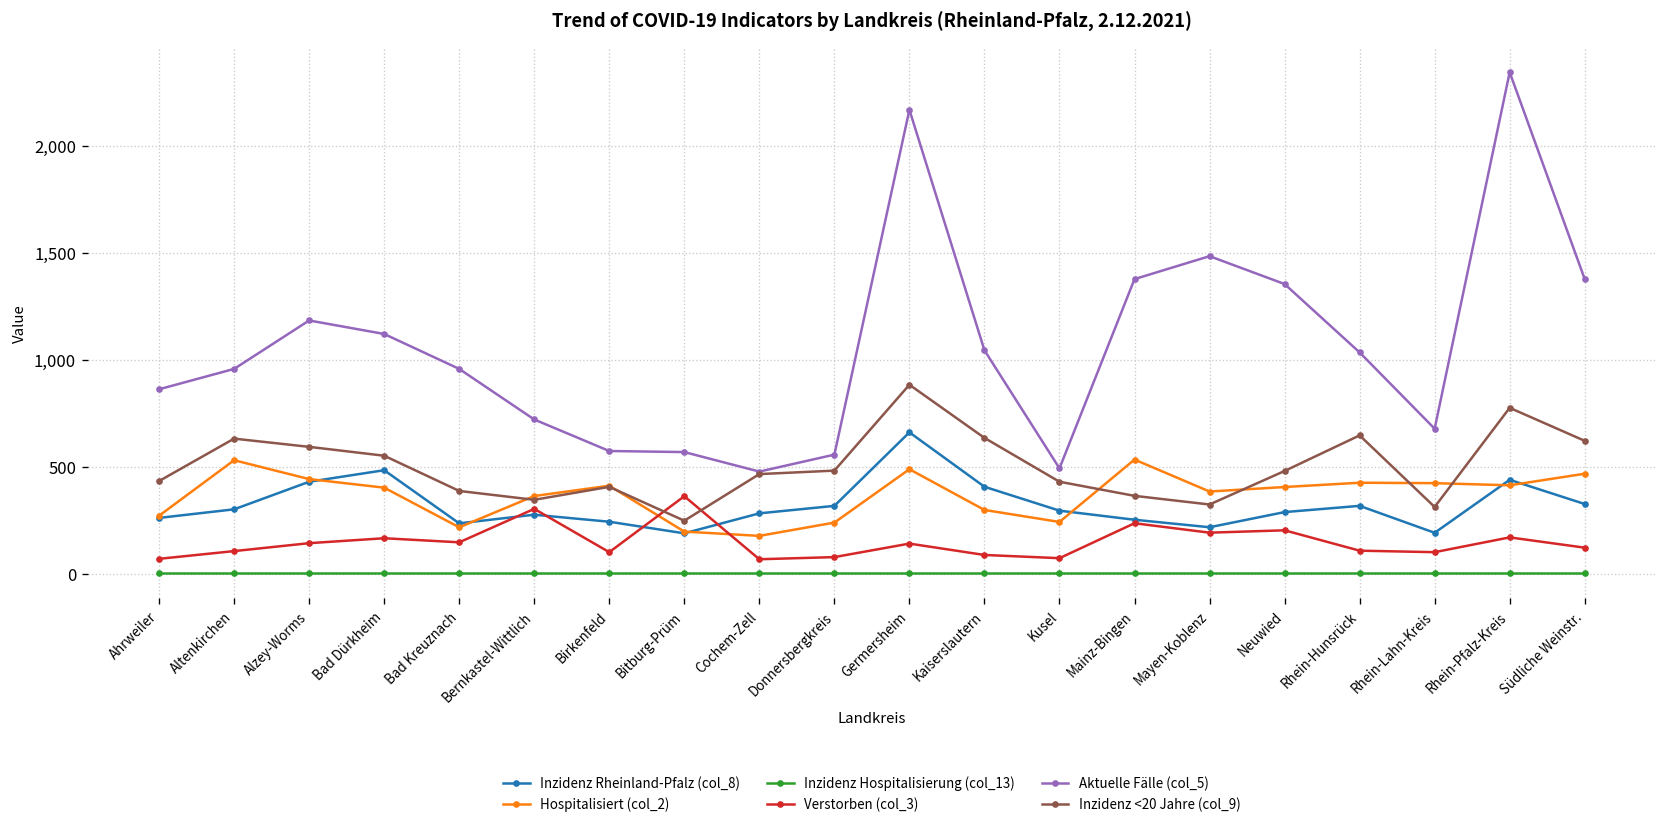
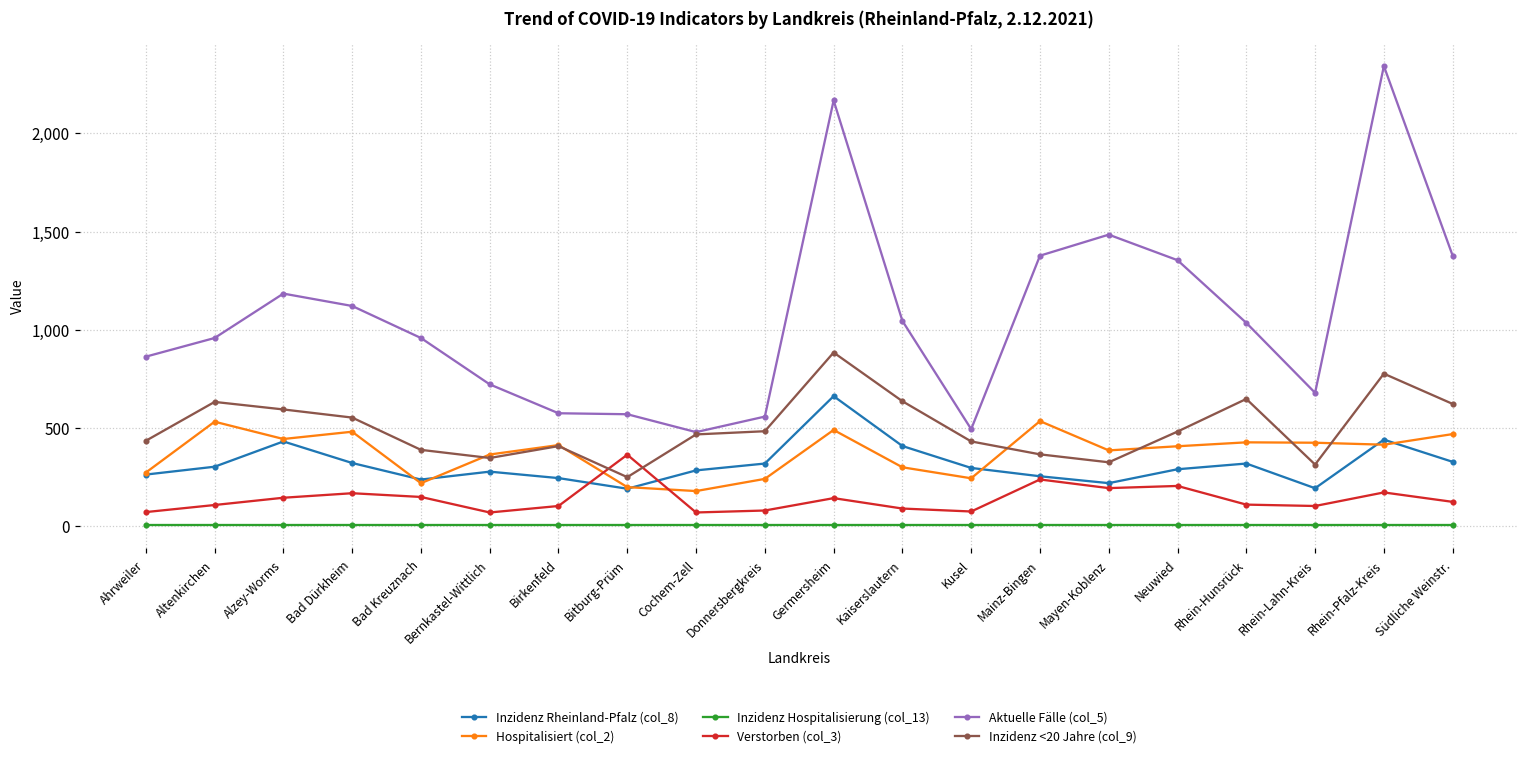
  {
    "Inzidenz Rheinland-Pfalz (col_8)": {
      "Altenkirchen": "300",
-     "Bad Dürkheim": "490",
+     "Bad Dürkheim": "320",
      "Bad Kreuznach": "240",
      "Bernkastel-Wittlich": "280",
      "Birkenfeld": "250",
      "Cochem-Zell": "280",
      "Donnersbergkreis": "320",
      "Germersheim": "660",
      "Kaiserslautern": "410",
      "Kusel": "300",
      "Mainz-Bingen": "250",
      "Mayen-Koblenz": "220",
      "Neuwied": "290",
      "Rhein-Hunsrück": "320",
      "Rhein-Lahn-Kreis": "190",
      "Rhein-Pfalz-Kreis": "440",
      "Südliche Weinstr.": "330"
    },
    "Hospitalisiert (col_2)": {
      "Altenkirchen": "530",
-     "Bad Dürkheim": "400",
+     "Bad Dürkheim": "480",
      "Bad Kreuznach": "220",
      "Bernkastel-Wittlich": "370",
      "Cochem-Zell": "180",
      "Donnersbergkreis": "240",
      "Germersheim": "490",
      "Kaiserslautern": "300",
      "Kusel": "240",
      "Mainz-Bingen": "540",
      "Mayen-Koblenz": "390",
      "Neuwied": "410",
      "Rhein-Hunsrück": "430",
      "Rhein-Lahn-Kreis": "430",
      "Rhein-Pfalz-Kreis": "420",
      "Südliche Weinstr.": "470"
    },
    "Inzidenz Hospitalisierung (col_13)": {
      "Ahrweiler": "0",
      "Altenkirchen": "0",
      "Alzey-Worms": "0",
      "Bad Dürkheim": "0",
      "Bad Kreuznach": "0",
      "Bernkastel-Wittlich": "0",
      "Birkenfeld": "0",
      "Bitburg-Prüm": "0",
      "Cochem-Zell": "0",
      "Donnersbergkreis": "0",
      "Germersheim": "0",
      "Kaiserslautern": "0",
      "Kusel": "0",
      "Mainz-Bingen": "0",
      "Mayen-Koblenz": "0",
      "Neuwied": "0",
      "Rhein-Hunsrück": "0",
      "Rhein-Lahn-Kreis": "0",
      "Rhein-Pfalz-Kreis": "0",
      "Südliche Weinstr.": "0"
    },
    "Verstorben (col_3)": {
      "Ahrweiler": "70",
      "Altenkirchen": "110",
      "Alzey-Worms": "150",
      "Bad Dürkheim": "170",
      "Bad Kreuznach": "150",
-     "Bernkastel-Wittlich": "310",
+     "Bernkastel-Wittlich": "70",
      "Birkenfeld": "100",
      "Bitburg-Prüm": "360",
      "Cochem-Zell": "70",
      "Donnersbergkreis": "80",
      "Germersheim": "140",
      "Kaiserslautern": "90",
      "Kusel": "80",
      "Mainz-Bingen": "240",
      "Mayen-Koblenz": "190",
      "Neuwied": "210",
      "Rhein-Hunsrück": "110",
      "Rhein-Lahn-Kreis": "100",
      "Rhein-Pfalz-Kreis": "170",
      "Südliche Weinstr.": "120"
    },
    "Aktuelle Fälle (col_5)": {
      "Ahrweiler": "860",
      "Altenkirchen": "960",
      "Alzey-Worms": "1,180",
      "Bad Dürkheim": "1,120",
      "Bad Kreuznach": "960",
      "Bernkastel-Wittlich": "720",
      "Birkenfeld": "580",
      "Bitburg-Prüm": "570",
      "Donnersbergkreis": "560",
      "Germersheim": "2,170",
      "Kaiserslautern": "1,050",
      "Kusel": "490",
      "Mainz-Bingen": "1,380",
      "Mayen-Koblenz": "1,480",
      "Neuwied": "1,350",
      "Rhein-Hunsrück": "1,040",
      "Rhein-Lahn-Kreis": "680",
      "Rhein-Pfalz-Kreis": "2,340",
      "Südliche Weinstr.": "1,380"
    },
    "Inzidenz <20 Jahre (col_9)": {
      "Ahrweiler": "430",
      "Altenkirchen": "630",
      "Alzey-Worms": "590",
      "Bad Dürkheim": "550",
      "Bad Kreuznach": "390",
      "Bernkastel-Wittlich": "350",
      "Bitburg-Prüm": "250",
      "Donnersbergkreis": "480",
      "Germersheim": "880",
      "Kaiserslautern": "640",
      "Kusel": "430",
      "Mainz-Bingen": "370",
      "Mayen-Koblenz": "330",
      "Neuwied": "480",
      "Rhein-Hunsrück": "650",
      "Rhein-Lahn-Kreis": "310",
      "Rhein-Pfalz-Kreis": "780",
      "Südliche Weinstr.": "620"
    }
  }
